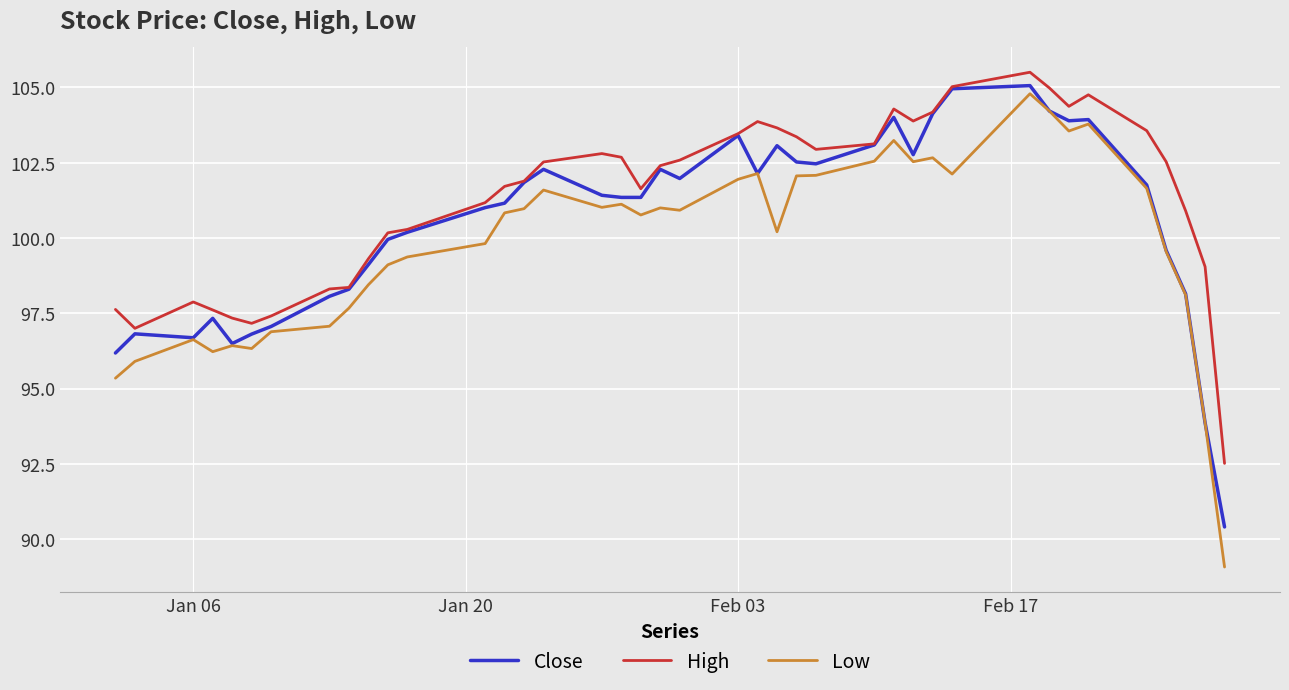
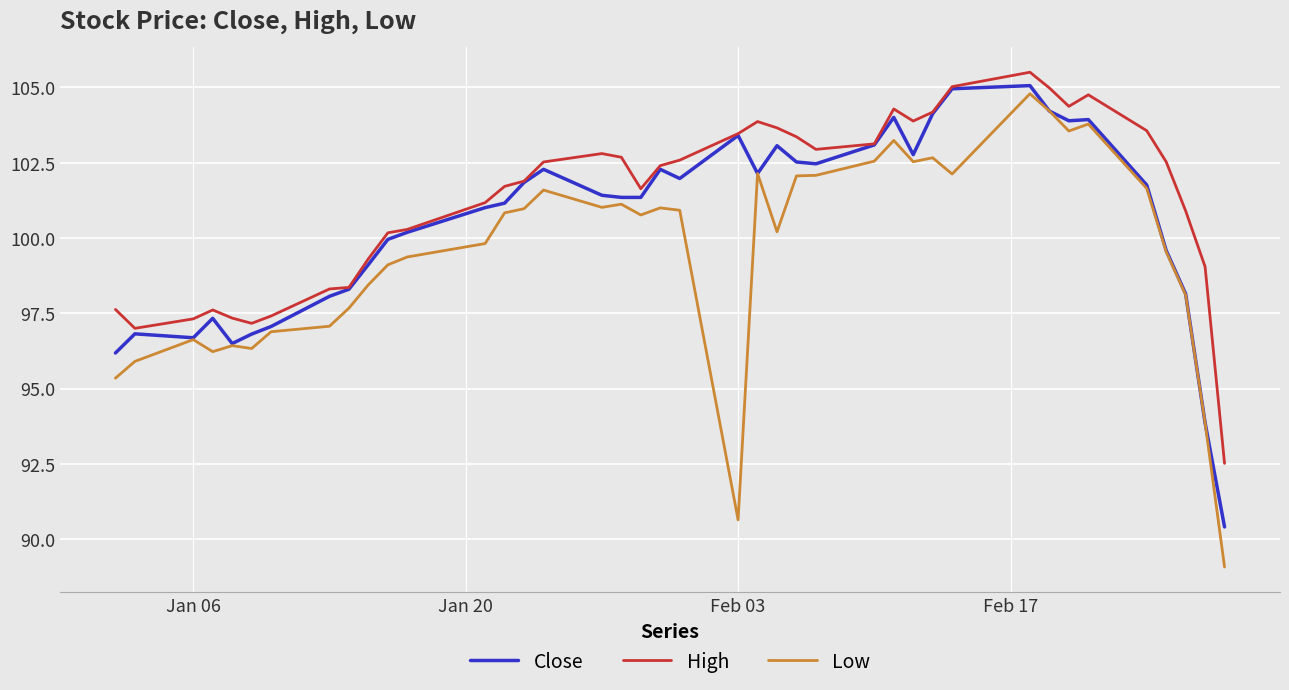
  {
    "High": {
-     "Jan 06": 97.9
+     "Jan 06": 97.3
    },
    "Low": {
-     "Feb 03": 101.9
+     "Feb 03": 90.6
    }
  }
